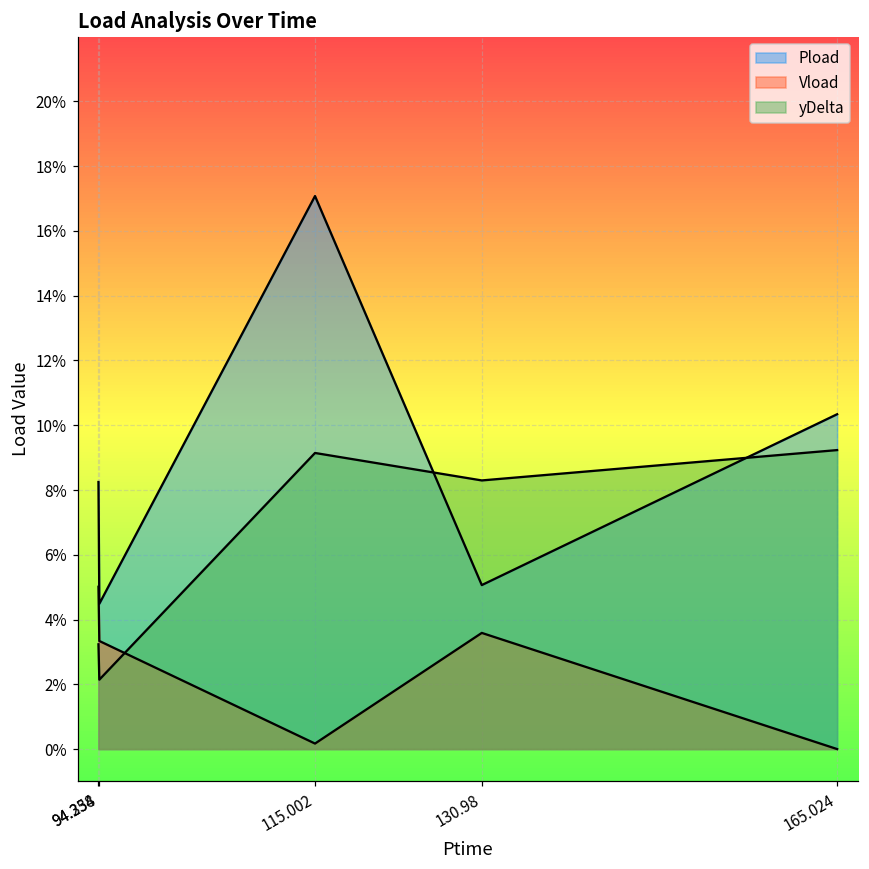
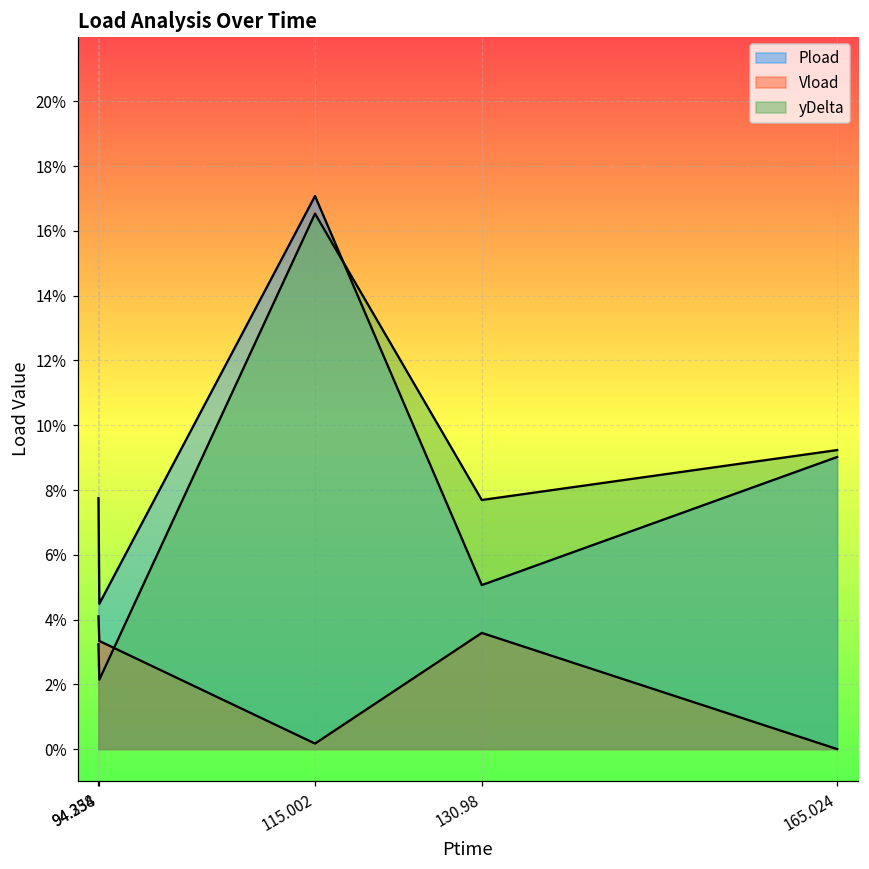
  {
    "Pload": {
-     "94.254": "8.2%",
+     "94.254": "7.8%",
      "94.338": "4.5%",
      "115.002": "17.1%",
      "130.98": "5.1%",
-     "165.024": "10.3%"
+     "165.024": "9.0%"
    },
    "Vload": {
-     "94.254": "5.0%",
+     "94.254": "4.1%",
      "94.338": "3.3%",
      "115.002": "0.2%",
      "130.98": "3.6%",
      "165.024": "0.0%"
    },
    "yDelta": {
      "94.254": "3.2%",
      "94.338": "2.1%",
-     "115.002": "9.1%",
-     "130.98": "8.3%",
+     "115.002": "16.5%",
+     "130.98": "7.7%",
      "165.024": "9.2%"
    }
  }
